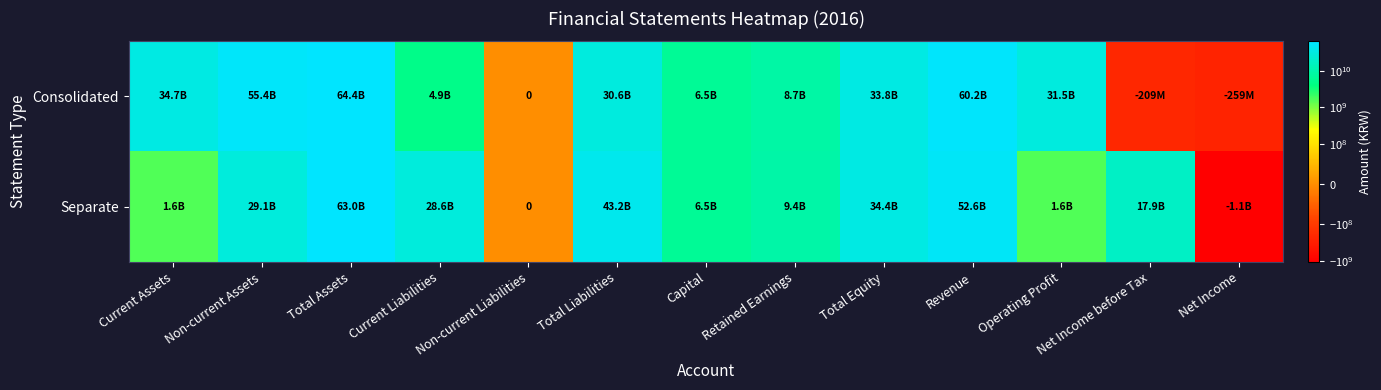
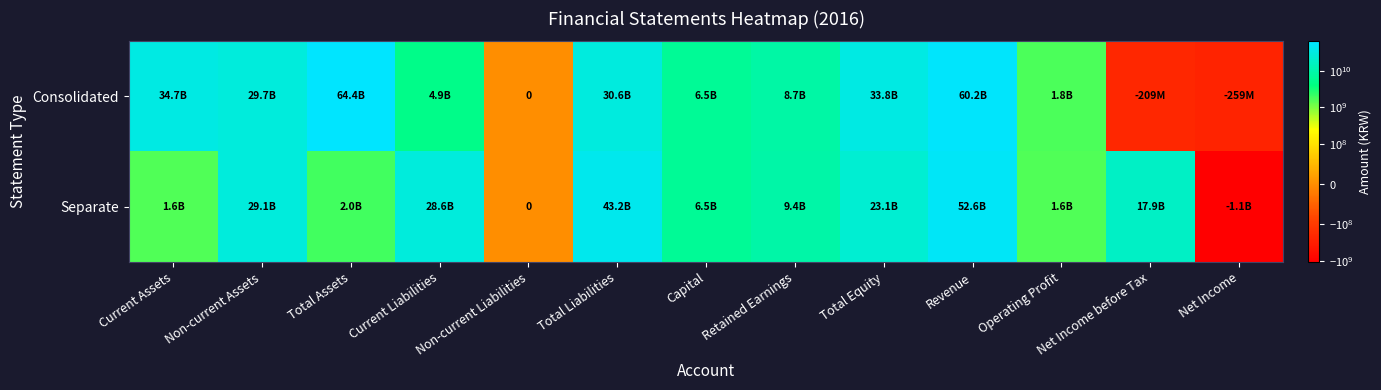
  {
    "Consolidated": {
      "Current Assets": "34.7B",
-     "Non-current Assets": "55.4B",
+     "Non-current Assets": "29.7B",
      "Total Assets": "64.4B",
      "Current Liabilities": "4.9B",
      "Non-current Liabilities": "0",
      "Total Liabilities": "30.6B",
      "Capital": "6.5B",
      "Retained Earnings": "8.7B",
      "Total Equity": "33.8B",
      "Revenue": "60.2B",
-     "Operating Profit": "31.5B",
+     "Operating Profit": "1.8B",
      "Net Income before Tax": "-209M",
      "Net Income": "-259M"
    },
    "Separate": {
      "Current Assets": "1.6B",
      "Non-current Assets": "29.1B",
-     "Total Assets": "63.0B",
+     "Total Assets": "2.0B",
      "Current Liabilities": "28.6B",
      "Non-current Liabilities": "0",
      "Total Liabilities": "43.2B",
      "Capital": "6.5B",
      "Retained Earnings": "9.4B",
-     "Total Equity": "34.4B",
+     "Total Equity": "23.1B",
      "Revenue": "52.6B",
      "Operating Profit": "1.6B",
      "Net Income before Tax": "17.9B",
      "Net Income": "-1.1B"
    }
  }
